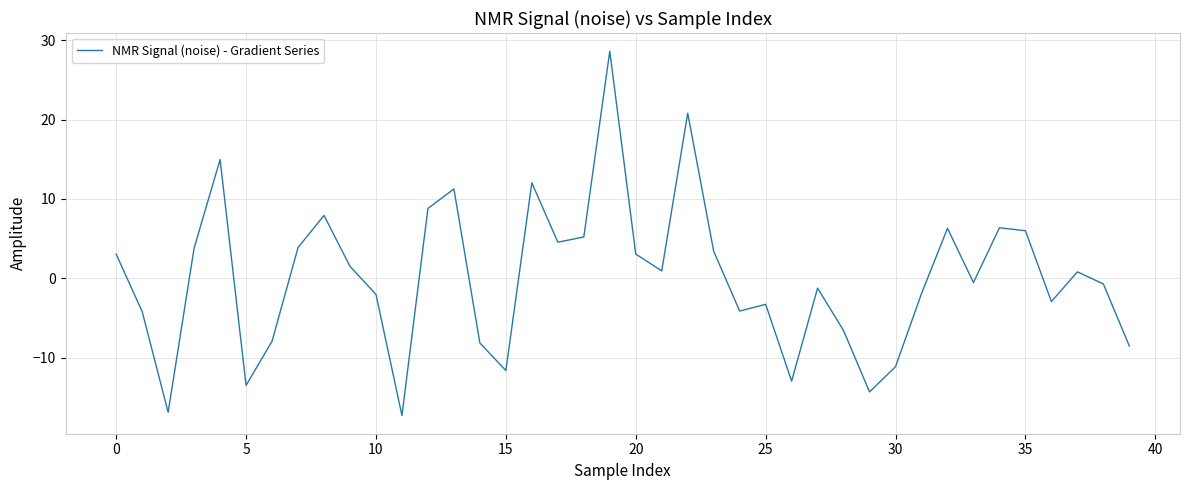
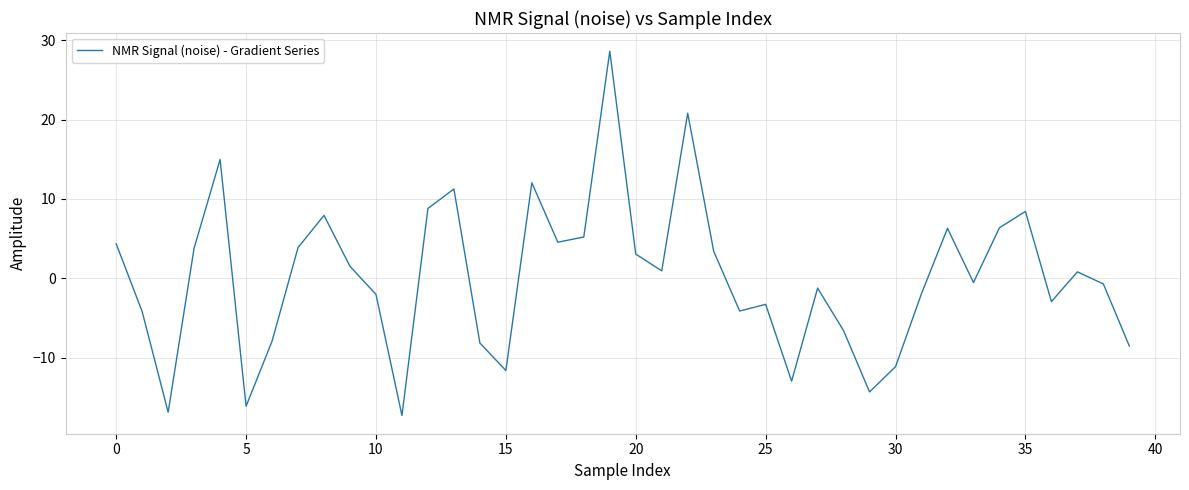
  {
-   "0": 3,
-   "5": -14,
+   "0": 4,
+   "5": -16,
    "10": -2,
    "15": -12,
    "20": 3,
    "25": -3,
    "30": -11,
-   "35": 6
+   "35": 8
  }
